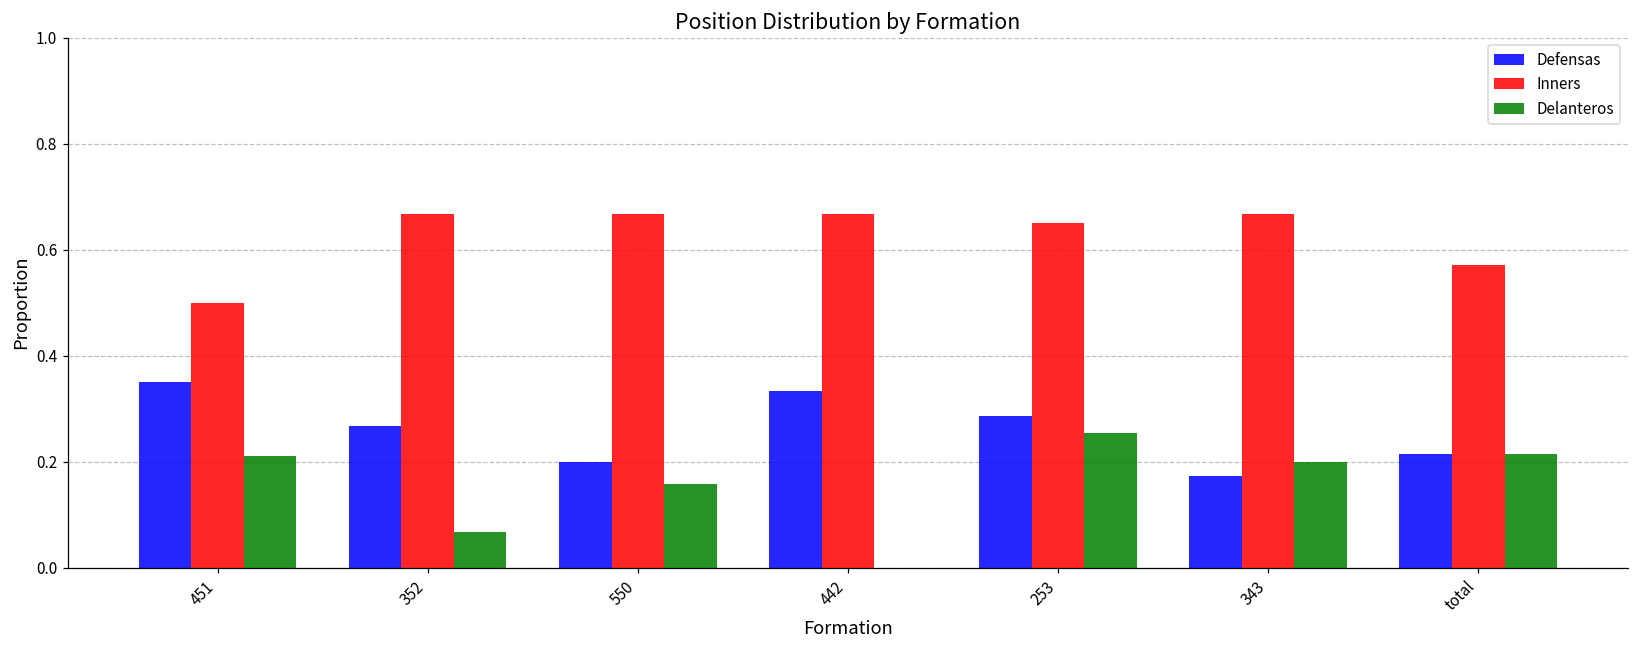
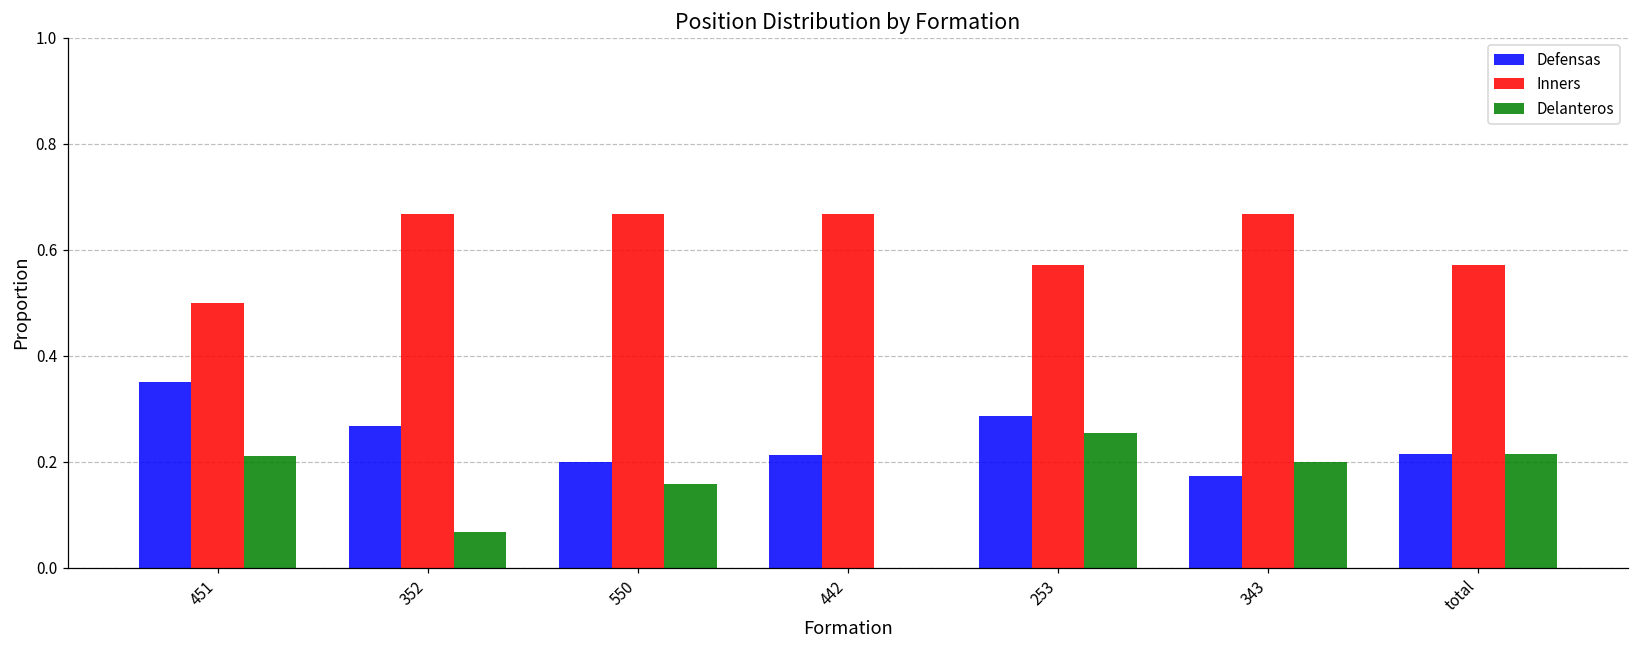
  {
    "Defensas": {
      "451": 0.35,
      "352": 0.27,
      "550": 0.20,
-     "442": 0.33,
+     "442": 0.21,
      "253": 0.29,
      "343": 0.17,
      "total": 0.21
    },
    "Inners": {
      "451": 0.50,
      "352": 0.67,
      "550": 0.67,
      "442": 0.67,
-     "253": 0.65,
+     "253": 0.57,
      "343": 0.67,
      "total": 0.57
    },
    "Delanteros": {
      "451": 0.21,
      "352": 0.07,
      "550": 0.16,
      "442": 0.00,
      "253": 0.25,
      "343": 0.20,
      "total": 0.21
    }
  }
